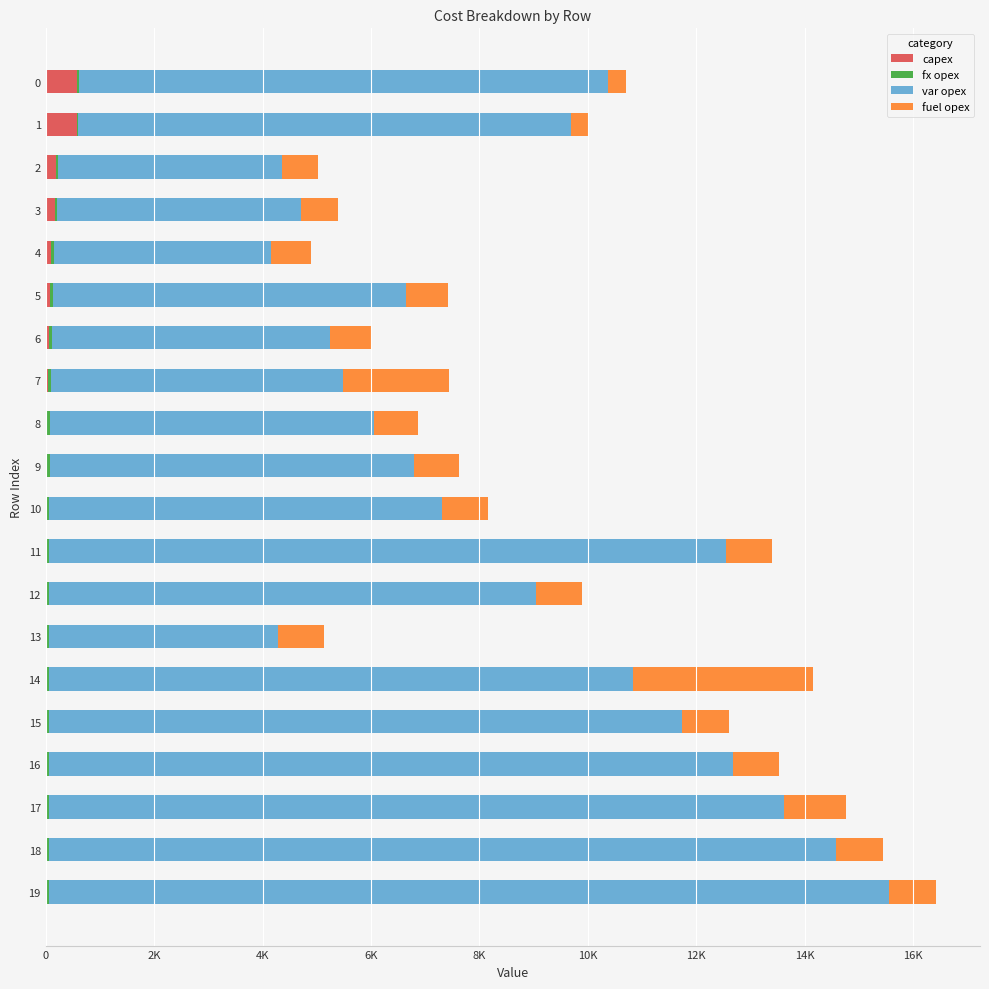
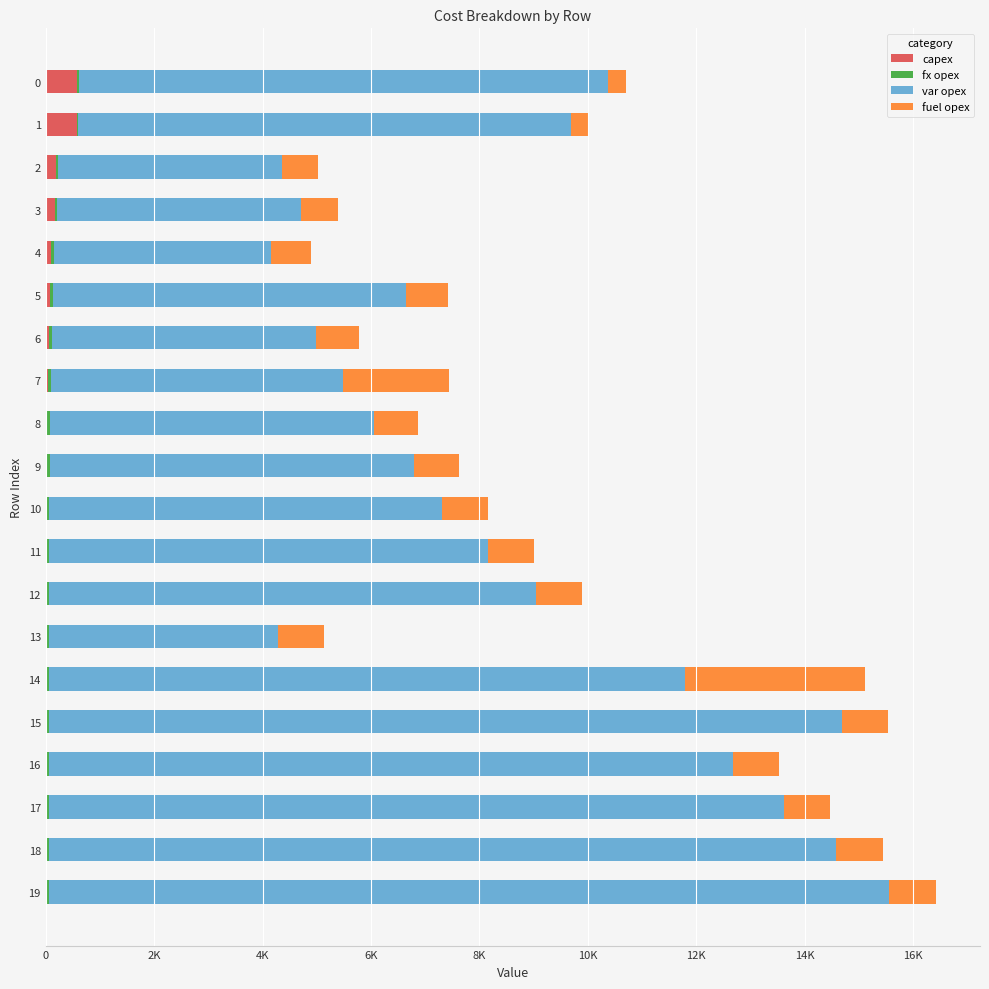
  {
    "capex": {
      "0": 600,
      "1": 600,
      "2": 200,
      "3": 200,
      "4": 100,
      "5": 100,
      "6": 100,
      "10": 0,
      "11": 0,
      "12": 0,
      "13": 0,
      "14": 0,
      "15": 0,
      "16": 0,
      "17": 0,
      "18": 0,
      "19": 0
    },
    "fx opex": {
      "3": 0,
      "4": 100,
      "5": 100,
      "6": 100,
      "7": 100,
      "8": 100,
      "9": 100,
      "10": 100,
      "11": 100,
      "12": 100,
      "13": 100,
      "14": 100,
      "15": 100,
      "16": 100,
      "17": 100,
      "18": 100,
      "19": 100
    },
    "var opex": {
      "0": 9800,
      "1": 9100,
      "2": 4100,
      "3": 4500,
      "4": 4000,
      "5": 6500,
-     "6": 5100,
+     "6": 4900,
      "7": 5400,
      "8": 6000,
      "9": 6700,
      "10": 7200,
-     "11": 12500,
+     "11": 8100,
      "12": 9000,
      "13": 4200,
-     "14": 10800,
-     "15": 11700,
+     "14": 11700,
+     "15": 14600,
      "16": 12600,
      "17": 13600,
      "18": 14500,
      "19": 15500
    },
    "fuel opex": {
      "0": 300,
      "1": 300,
      "2": 700,
      "3": 700,
      "4": 800,
      "5": 800,
      "6": 800,
      "7": 2000,
      "8": 800,
      "9": 800,
      "10": 800,
      "11": 800,
      "12": 800,
      "13": 900,
      "14": 3300,
      "15": 900,
      "16": 900,
-     "17": 1100,
+     "17": 900,
      "18": 900,
      "19": 900
    }
  }
